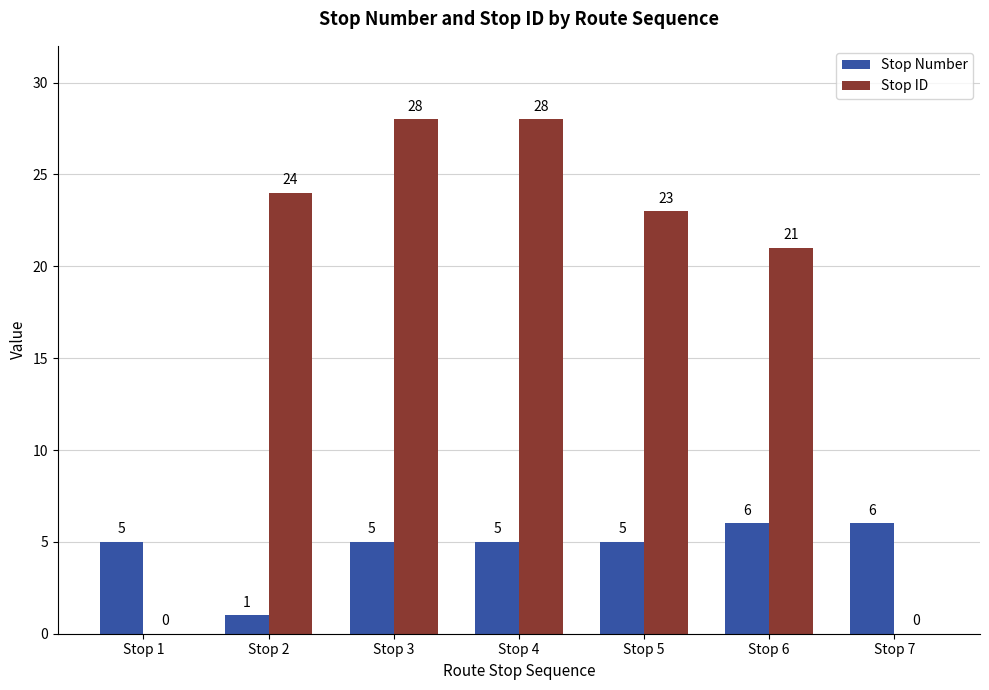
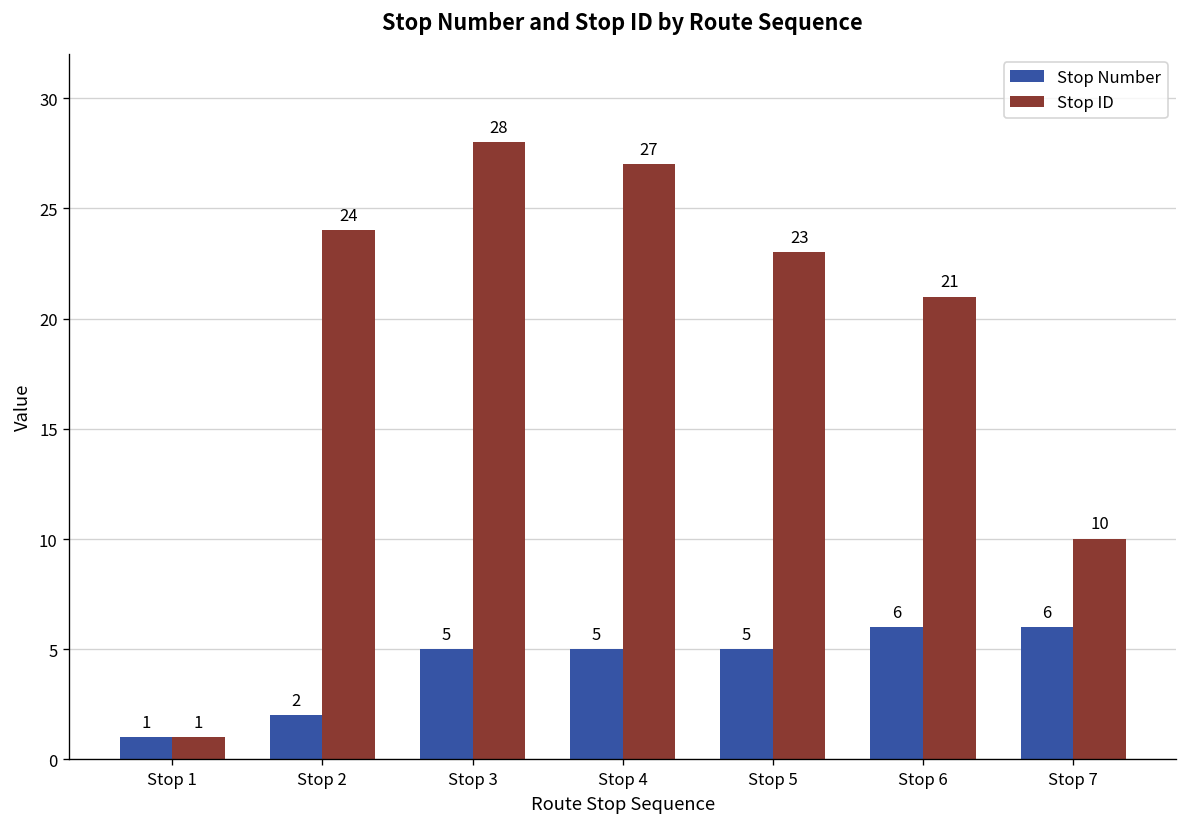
  {
    "Stop Number": {
-     "Stop 1": 5,
-     "Stop 2": 1,
+     "Stop 1": 1,
+     "Stop 2": 2,
      "Stop 3": 5,
      "Stop 4": 5,
      "Stop 5": 5,
      "Stop 6": 6,
      "Stop 7": 6
    },
    "Stop ID": {
-     "Stop 1": 0,
+     "Stop 1": 1,
      "Stop 2": 24,
      "Stop 3": 28,
-     "Stop 4": 28,
+     "Stop 4": 27,
      "Stop 5": 23,
      "Stop 6": 21,
-     "Stop 7": 0
+     "Stop 7": 10
    }
  }
